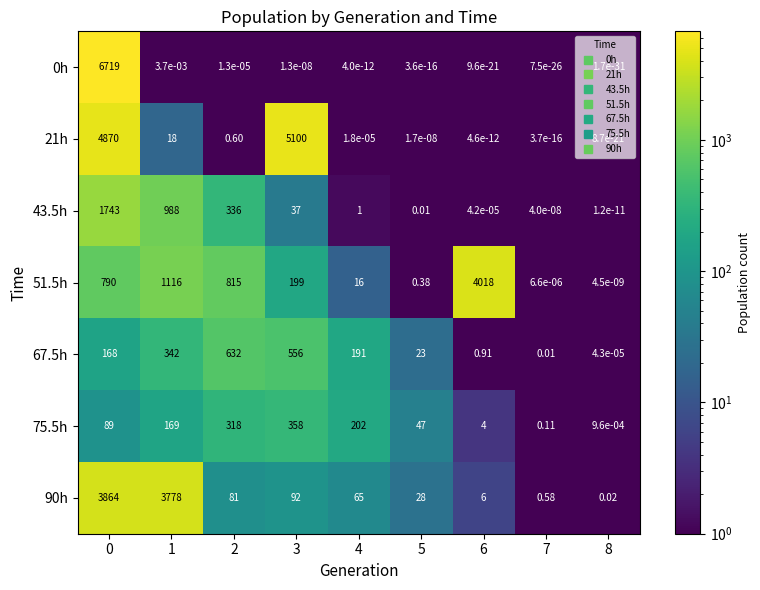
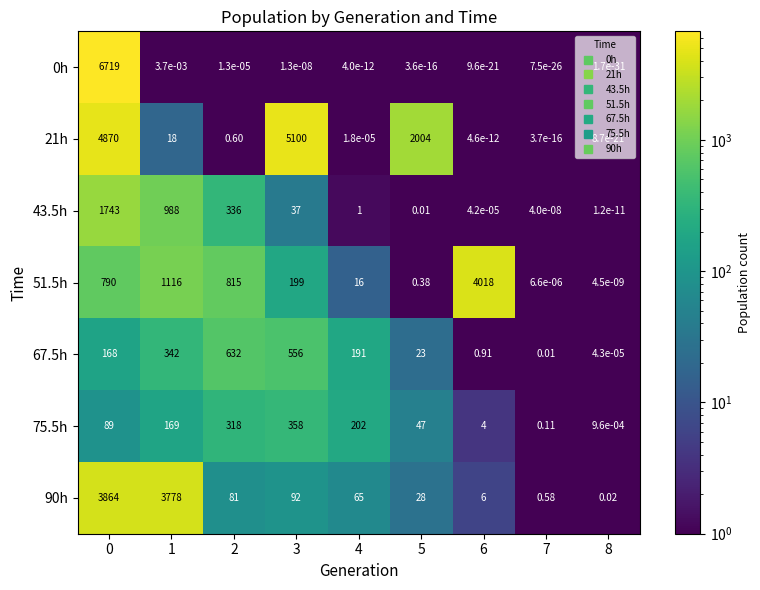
  {
    "0h": {
      "0": "6719",
      "1": "3.7e-03",
      "2": "1.3e-05",
      "3": "1.3e-08",
      "4": "4.0e-12",
      "5": "3.6e-16",
      "6": "9.6e-21",
      "7": "7.5e-26"
    },
    "21h": {
      "0": "4870",
      "1": "18",
      "2": "0.60",
      "3": "5100",
      "4": "1.8e-05",
-     "5": "1.7e-08",
+     "5": "2004",
      "6": "4.6e-12",
      "7": "3.7e-16"
    },
    "43.5h": {
      "0": "1743",
      "1": "988",
      "2": "336",
      "3": "37",
      "4": "1",
      "5": "0.01",
      "6": "4.2e-05",
      "7": "4.0e-08",
      "8": "1.2e-11"
    },
    "51.5h": {
      "0": "790",
      "1": "1116",
      "2": "815",
      "3": "199",
      "4": "16",
      "5": "0.38",
      "6": "4018",
      "7": "6.6e-06",
      "8": "4.5e-09"
    },
    "67.5h": {
      "0": "168",
      "1": "342",
      "2": "632",
      "3": "556",
      "4": "191",
      "5": "23",
      "6": "0.91",
      "7": "0.01",
      "8": "4.3e-05"
    },
    "75.5h": {
      "0": "89",
      "1": "169",
      "2": "318",
      "3": "358",
      "4": "202",
      "5": "47",
      "6": "4",
      "7": "0.11",
      "8": "9.6e-04"
    },
    "90h": {
      "0": "3864",
      "1": "3778",
      "2": "81",
      "3": "92",
      "4": "65",
      "5": "28",
      "6": "6",
      "7": "0.58",
      "8": "0.02"
    }
  }
